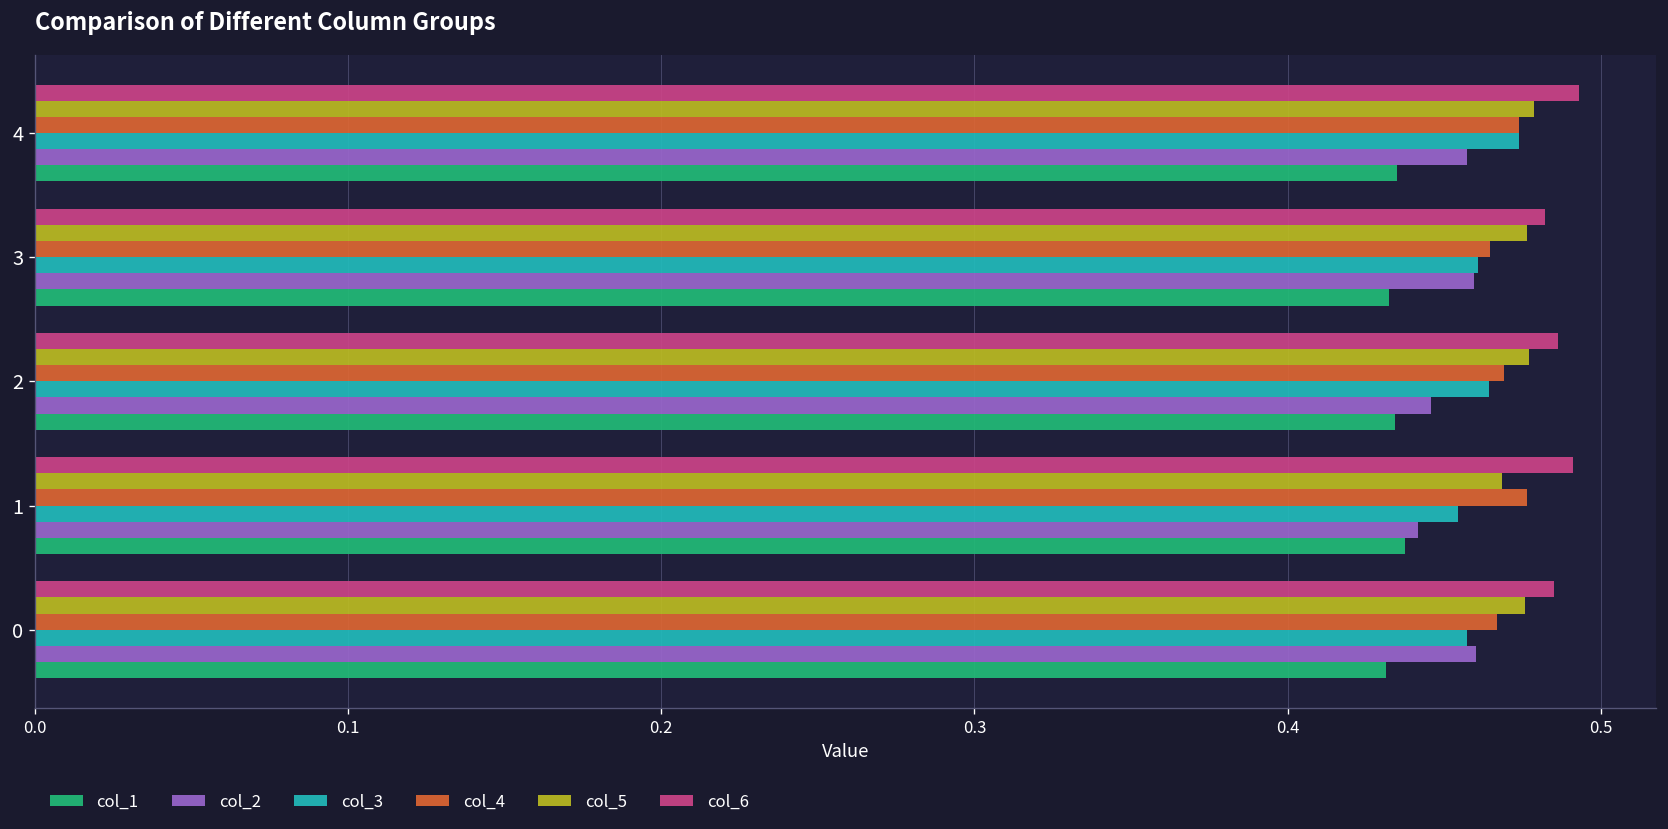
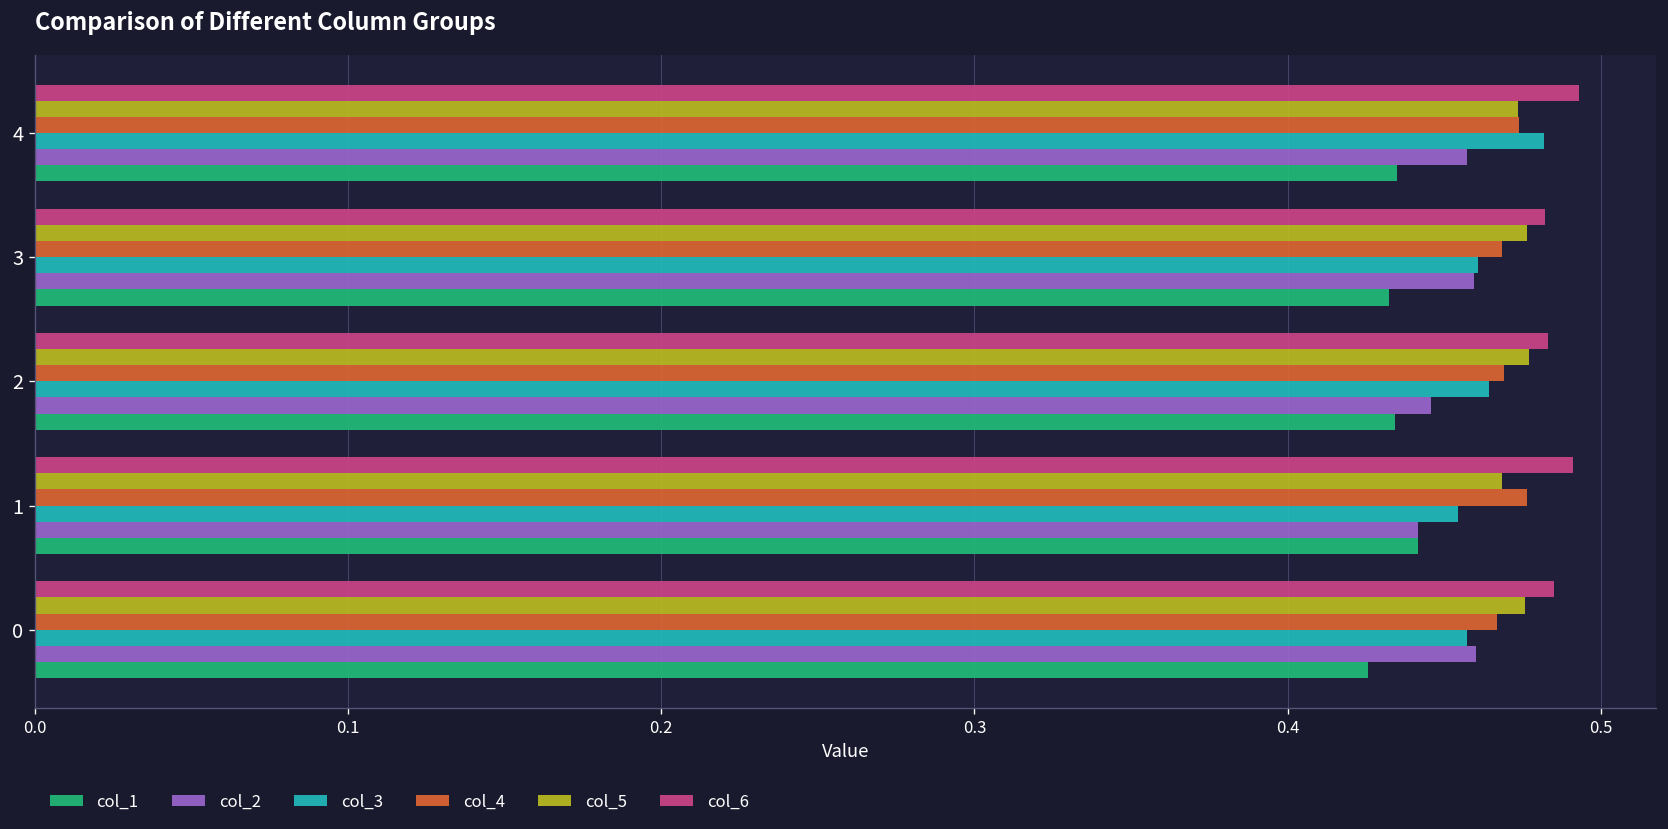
  {
    "col_1": {
      "4": 0.435,
      "3": 0.432,
      "2": 0.434,
-     "1": 0.437,
-     "0": 0.431
+     "1": 0.442,
+     "0": 0.426
    },
    "col_2": {
      "4": 0.457,
      "3": 0.459,
      "2": 0.446,
      "1": 0.442,
      "0": 0.460
    },
    "col_3": {
-     "4": 0.474,
+     "4": 0.482,
      "3": 0.461,
      "2": 0.464,
      "1": 0.454,
      "0": 0.457
    },
    "col_4": {
      "4": 0.474,
-     "3": 0.465,
+     "3": 0.468,
      "2": 0.469,
      "1": 0.477,
      "0": 0.467
    },
    "col_5": {
-     "4": 0.479,
+     "4": 0.474,
      "3": 0.476,
      "2": 0.477,
      "1": 0.469,
      "0": 0.476
    },
    "col_6": {
      "4": 0.493,
      "3": 0.482,
-     "2": 0.486,
+     "2": 0.483,
      "1": 0.491,
      "0": 0.485
    }
  }
